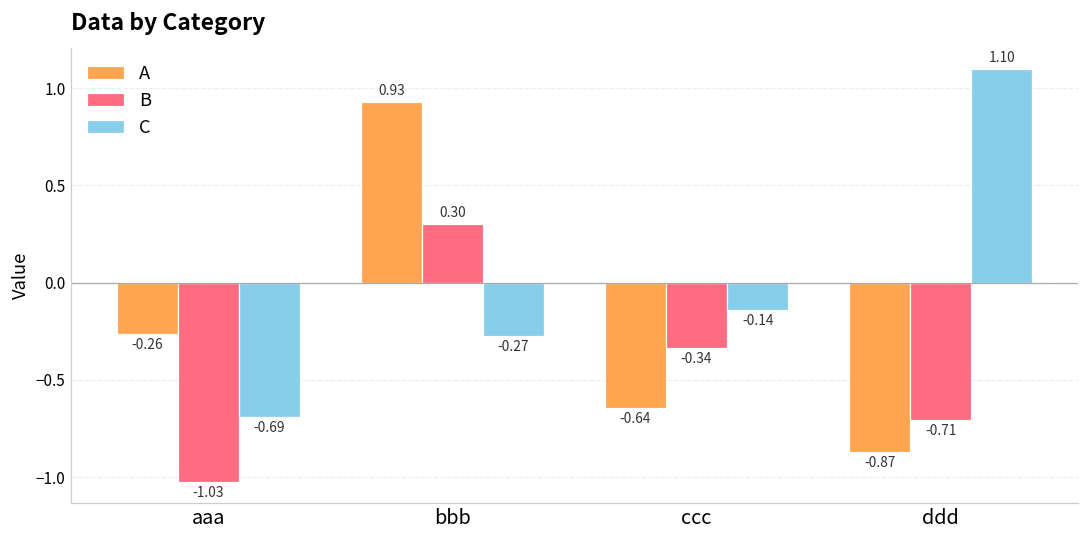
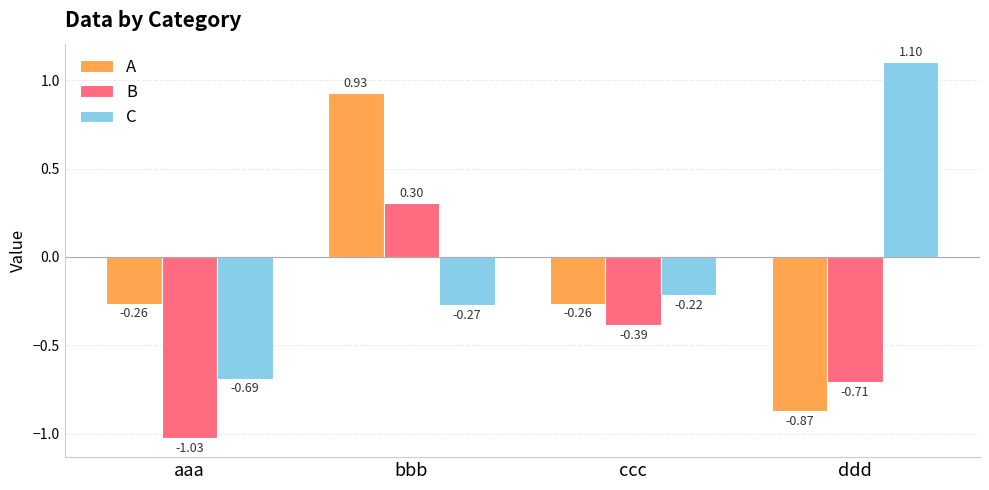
  {
    "A": {
      "aaa": -0.26,
      "bbb": 0.93,
-     "ccc": -0.64,
+     "ccc": -0.26,
      "ddd": -0.87
    },
    "B": {
      "aaa": -1.03,
      "bbb": 0.30,
-     "ccc": -0.34,
+     "ccc": -0.39,
      "ddd": -0.71
    },
    "C": {
      "aaa": -0.69,
      "bbb": -0.27,
-     "ccc": -0.14,
+     "ccc": -0.22,
      "ddd": 1.10
    }
  }
